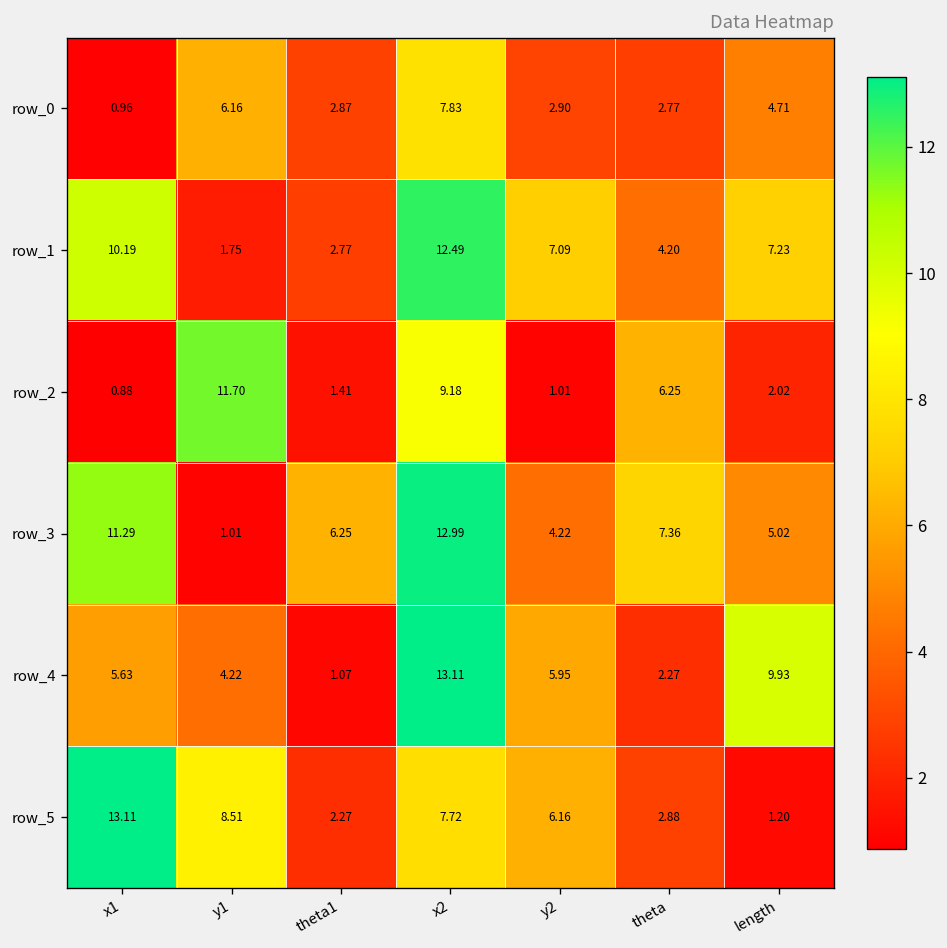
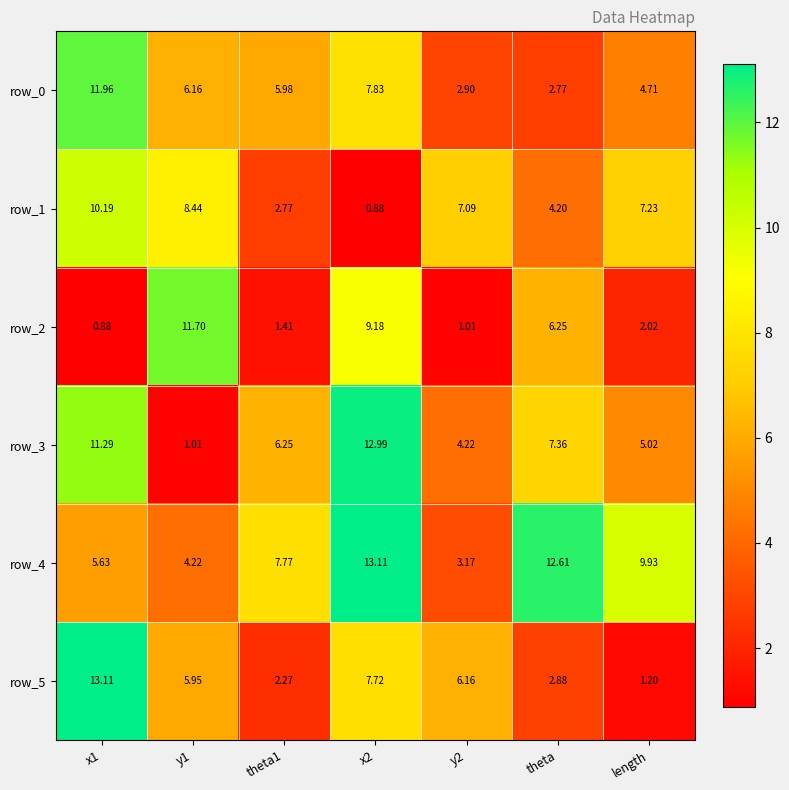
  {
    "row_0": {
-     "x1": 0.96,
+     "x1": 11.96,
      "y1": 6.16,
-     "theta1": 2.87,
+     "theta1": 5.98,
      "x2": 7.83,
      "y2": 2.90,
      "theta": 2.77,
      "length": 4.71
    },
    "row_1": {
      "x1": 10.19,
-     "y1": 1.75,
+     "y1": 8.44,
      "theta1": 2.77,
-     "x2": 12.49,
+     "x2": 0.88,
      "y2": 7.09,
      "theta": 4.20,
      "length": 7.23
    },
    "row_2": {
      "x1": 0.88,
      "y1": 11.70,
      "theta1": 1.41,
      "x2": 9.18,
      "y2": 1.01,
      "theta": 6.25,
      "length": 2.02
    },
    "row_3": {
      "x1": 11.29,
      "y1": 1.01,
      "theta1": 6.25,
      "x2": 12.99,
      "y2": 4.22,
      "theta": 7.36,
      "length": 5.02
    },
    "row_4": {
      "x1": 5.63,
      "y1": 4.22,
-     "theta1": 1.07,
+     "theta1": 7.77,
      "x2": 13.11,
-     "y2": 5.95,
-     "theta": 2.27,
+     "y2": 3.17,
+     "theta": 12.61,
      "length": 9.93
    },
    "row_5": {
      "x1": 13.11,
-     "y1": 8.51,
+     "y1": 5.95,
      "theta1": 2.27,
      "x2": 7.72,
      "y2": 6.16,
      "theta": 2.88,
      "length": 1.20
    }
  }
